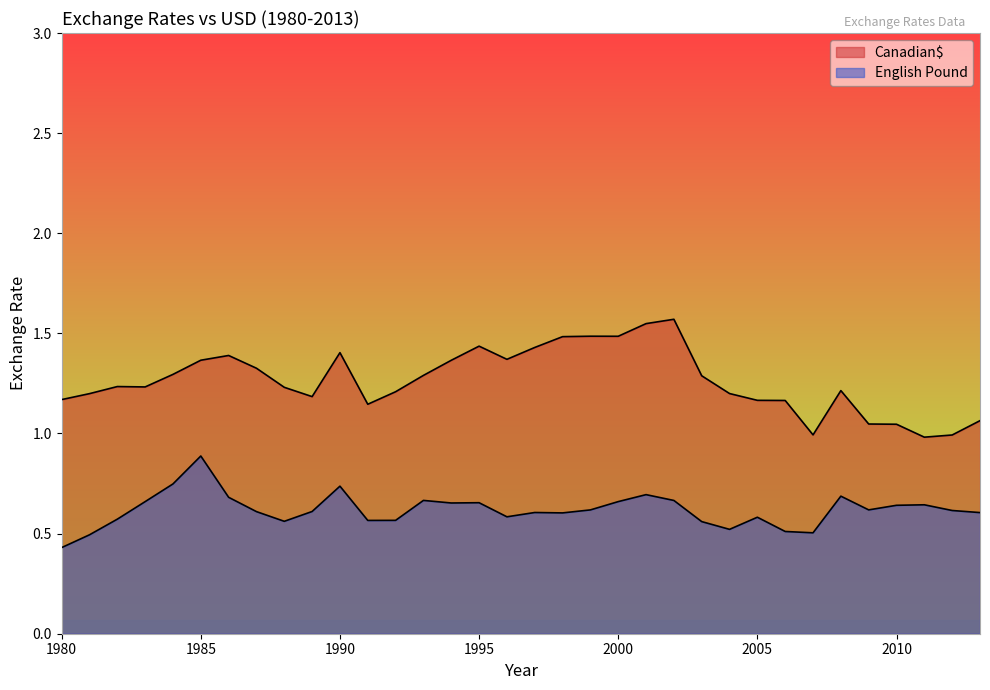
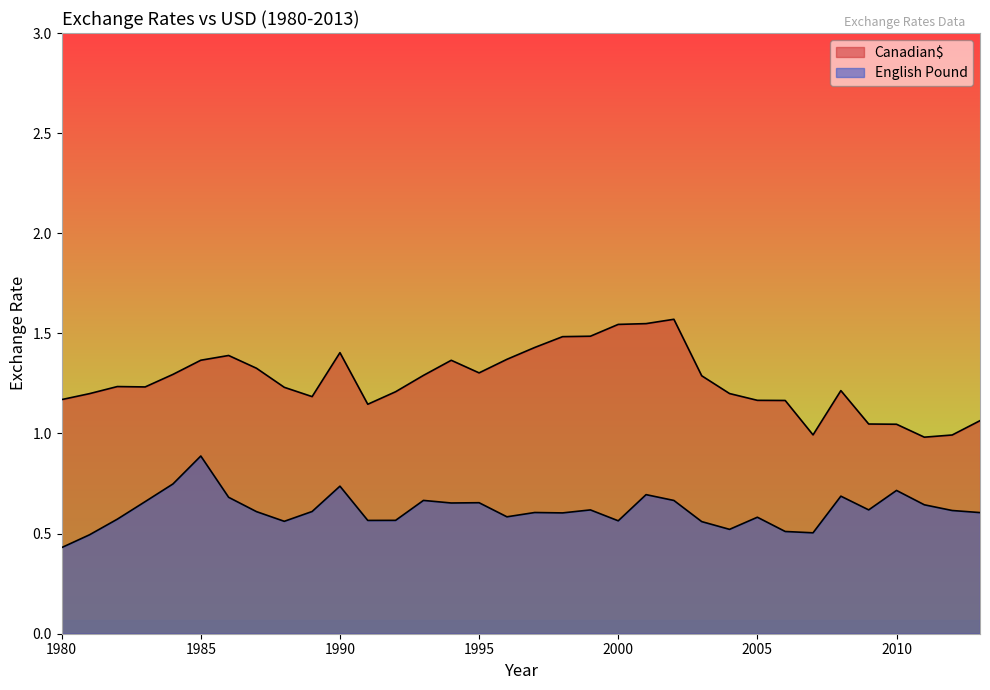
  {
    "Canadian$": {
      "1980": 1.17,
      "1985": 1.37,
      "1990": 1.40,
-     "1995": 1.44,
-     "2000": 1.49,
+     "1995": 1.30,
+     "2000": 1.54,
      "2005": 1.17,
      "2010": 1.05
    },
    "English Pound": {
      "1980": 0.43,
      "1985": 0.89,
      "1990": 0.74,
      "1995": 0.65,
-     "2000": 0.66,
+     "2000": 0.56,
      "2005": 0.58,
-     "2010": 0.64
+     "2010": 0.72
    }
  }
